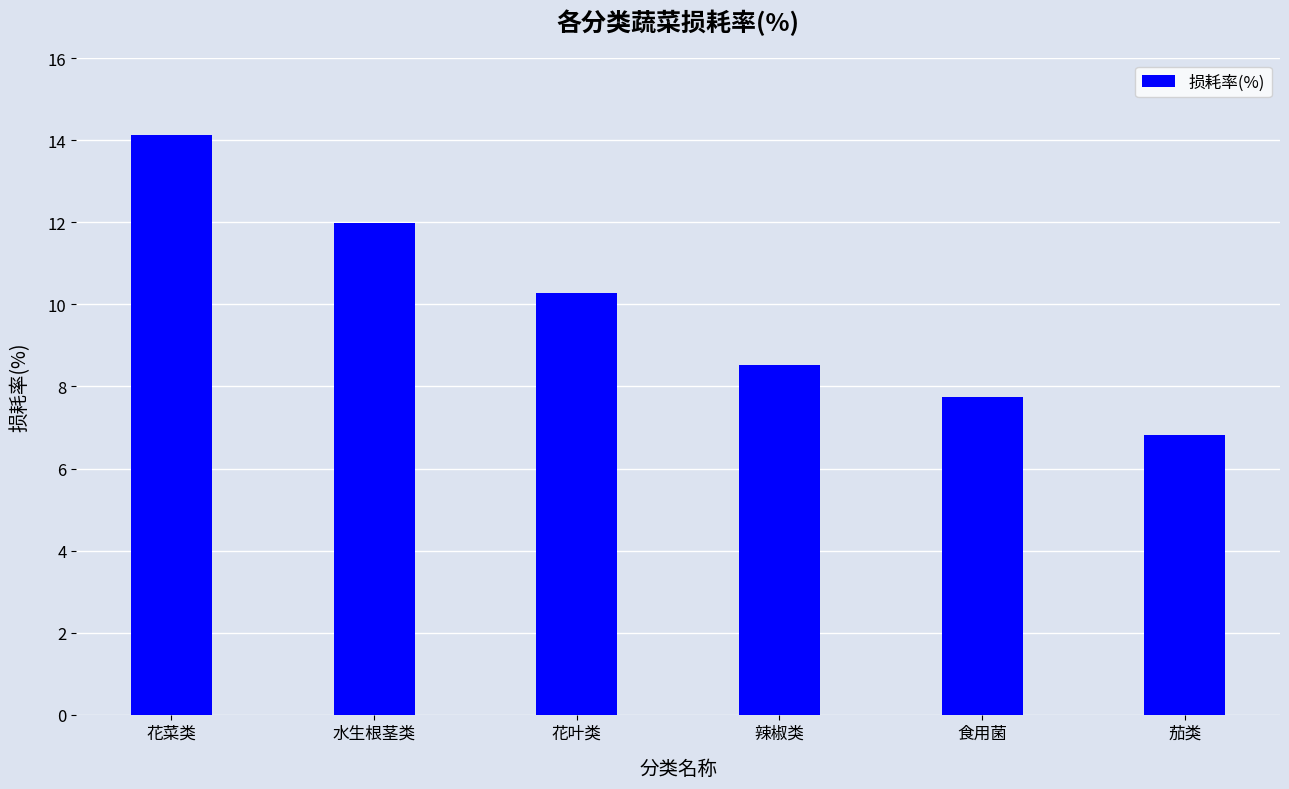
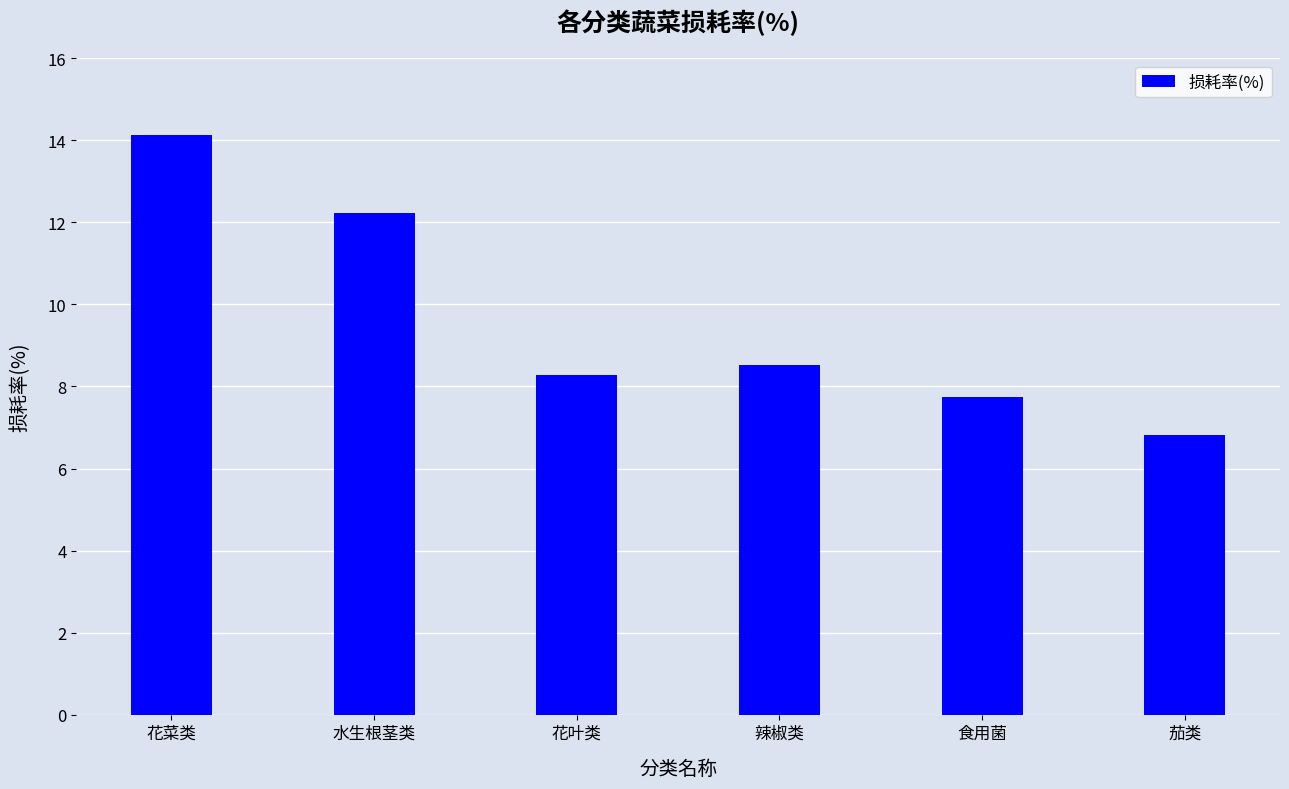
  {
    "花菜类": 14.1,
-   "水生根茎类": 12.0,
-   "花叶类": 10.3,
+   "水生根茎类": 12.2,
+   "花叶类": 8.3,
    "辣椒类": 8.5,
    "食用菌": 7.7,
    "茄类": 6.8
  }
